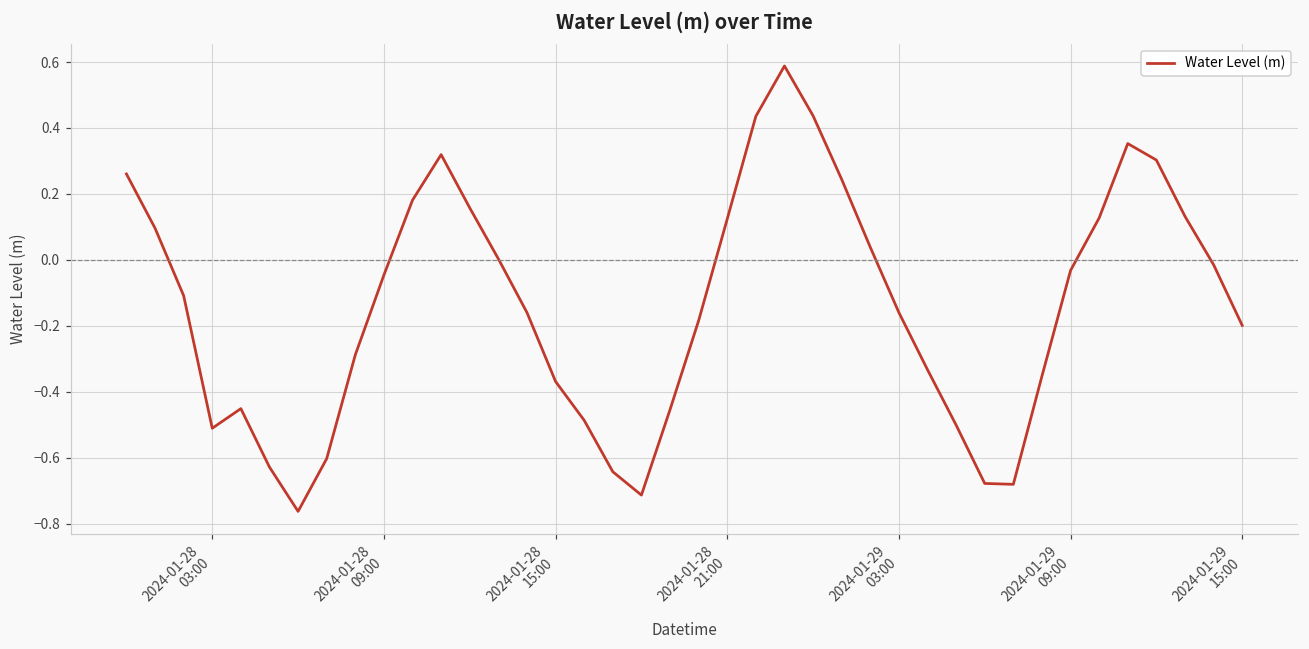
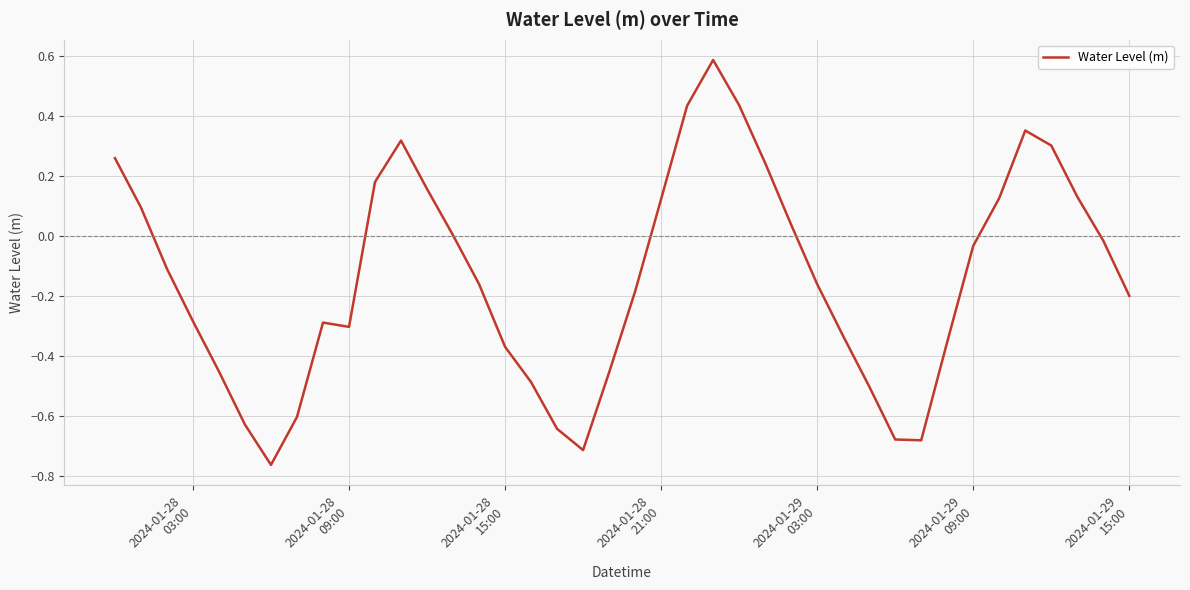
  {
-   "2024-01-28 03:00": -0.51,
-   "2024-01-28 09:00": -0.05,
+   "2024-01-28 03:00": -0.28,
+   "2024-01-28 09:00": -0.30,
    "2024-01-28 15:00": -0.37,
    "2024-01-28 21:00": 0.12,
    "2024-01-29 03:00": -0.16,
    "2024-01-29 09:00": -0.03,
    "2024-01-29 15:00": -0.20
  }
